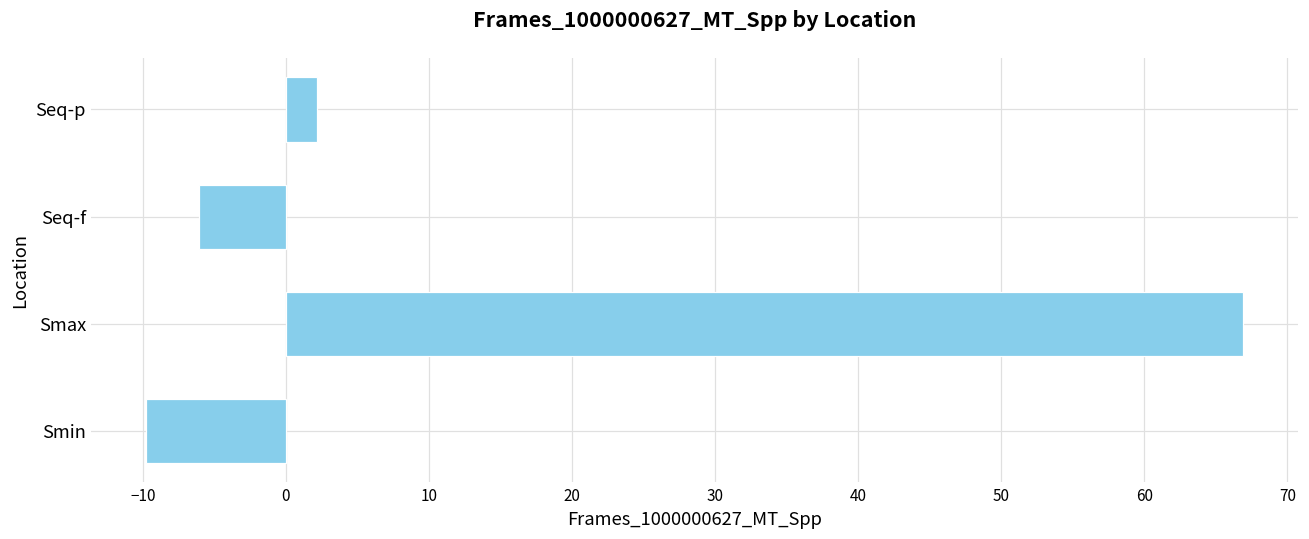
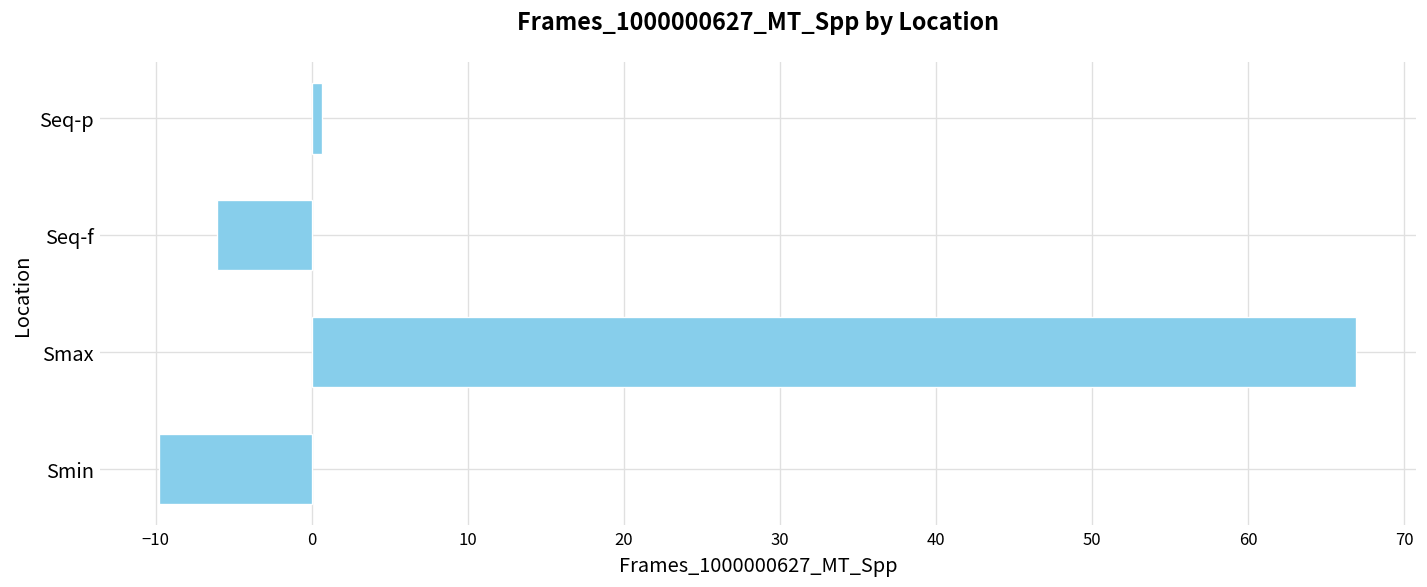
  {
-   "Seq-p": 2.2,
+   "Seq-p": 0.7,
    "Seq-f": -6.1,
    "Smax": 66.9,
    "Smin": -9.8
  }
